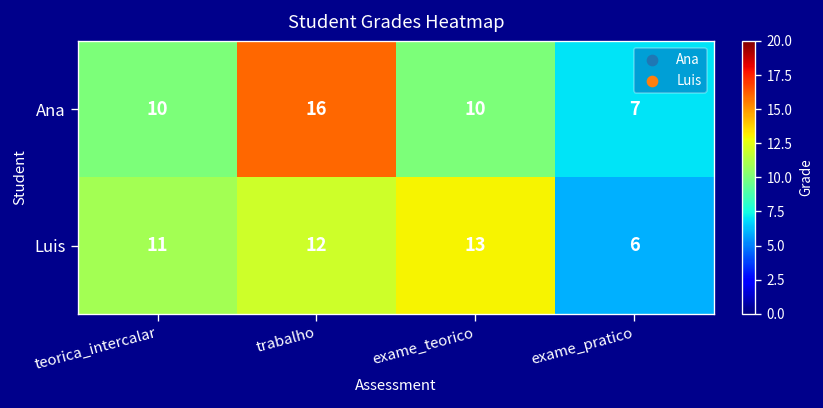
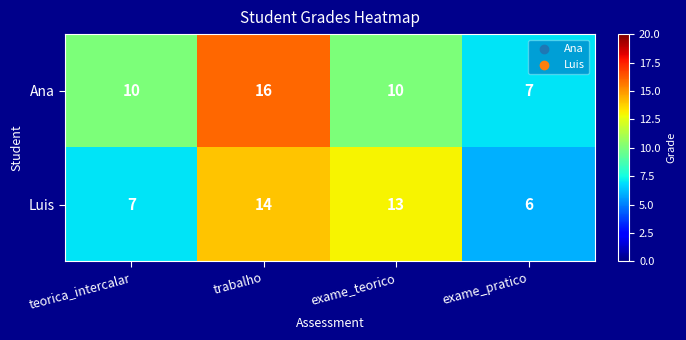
  {
    "Ana": {
      "teorica_intercalar": 10,
      "trabalho": 16,
      "exame_teorico": 10,
      "exame_pratico": 7
    },
    "Luis": {
-     "teorica_intercalar": 11,
-     "trabalho": 12,
+     "teorica_intercalar": 7,
+     "trabalho": 14,
      "exame_teorico": 13,
      "exame_pratico": 6
    }
  }
